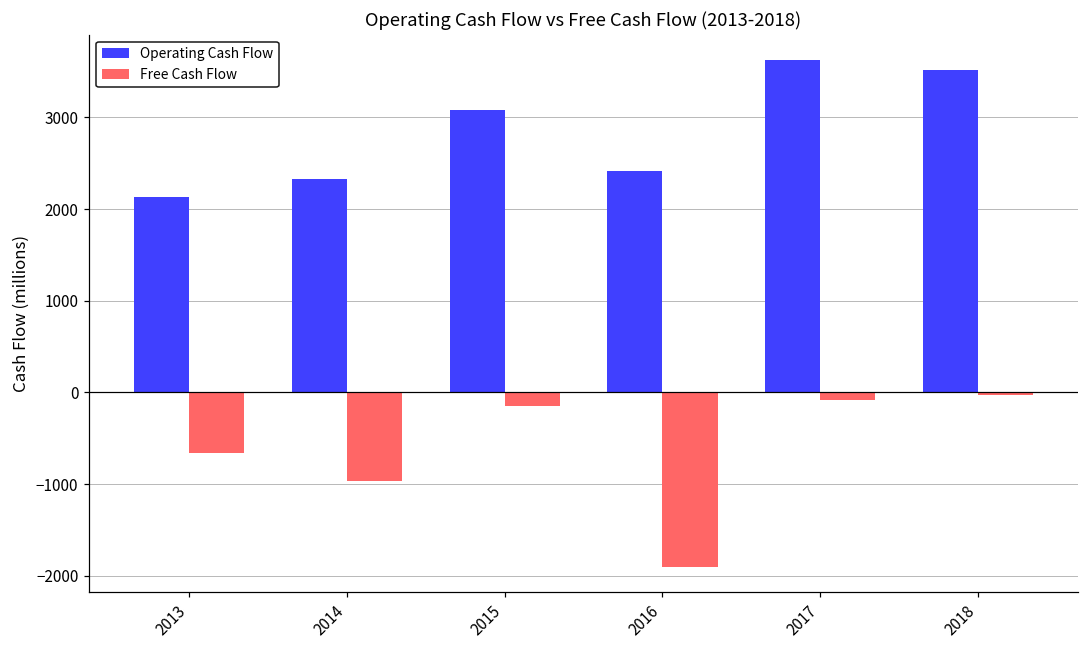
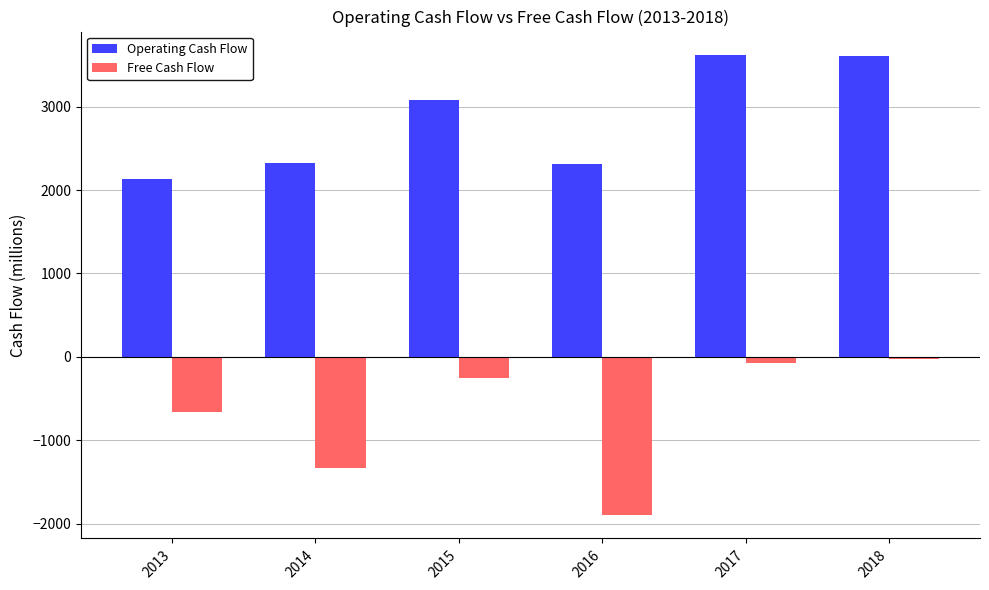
  {
    "Operating Cash Flow": {
      "2013": 2100,
      "2014": 2300,
      "2015": 3100,
-     "2016": 2400,
+     "2016": 2300,
      "2017": 3600,
-     "2018": 3500
+     "2018": 3600
    },
    "Free Cash Flow": {
      "2013": -700,
-     "2014": -1000,
-     "2015": -100,
+     "2014": -1300,
+     "2015": -300,
      "2016": -1900,
      "2017": -100
    }
  }
